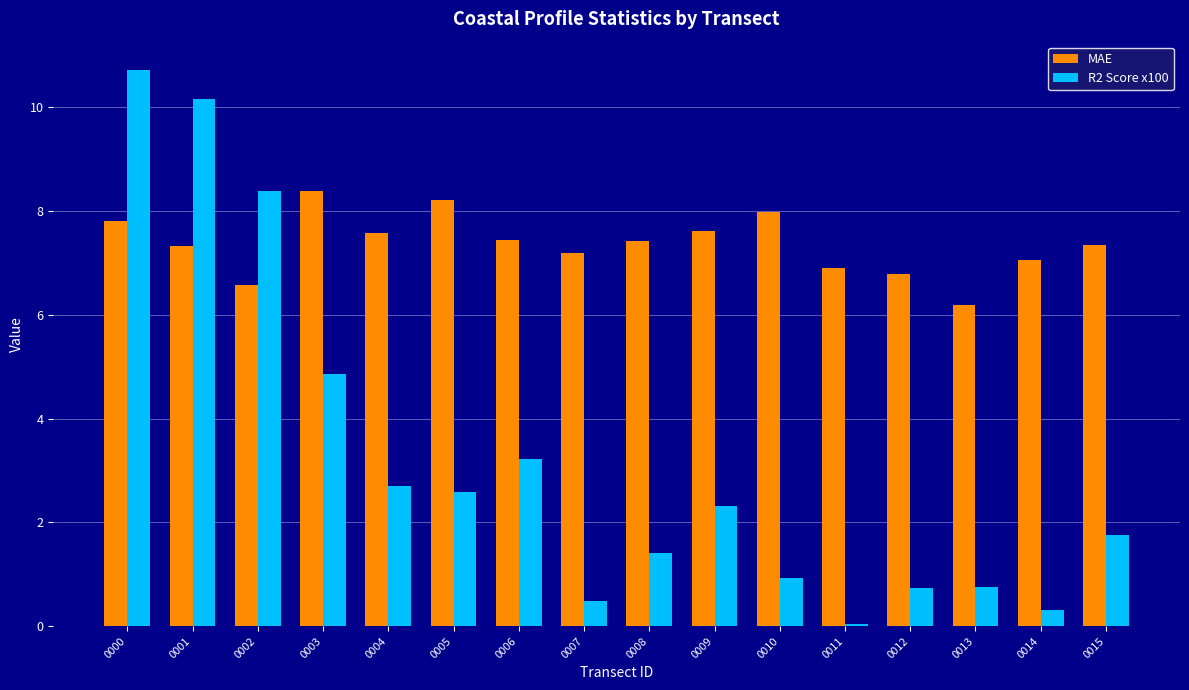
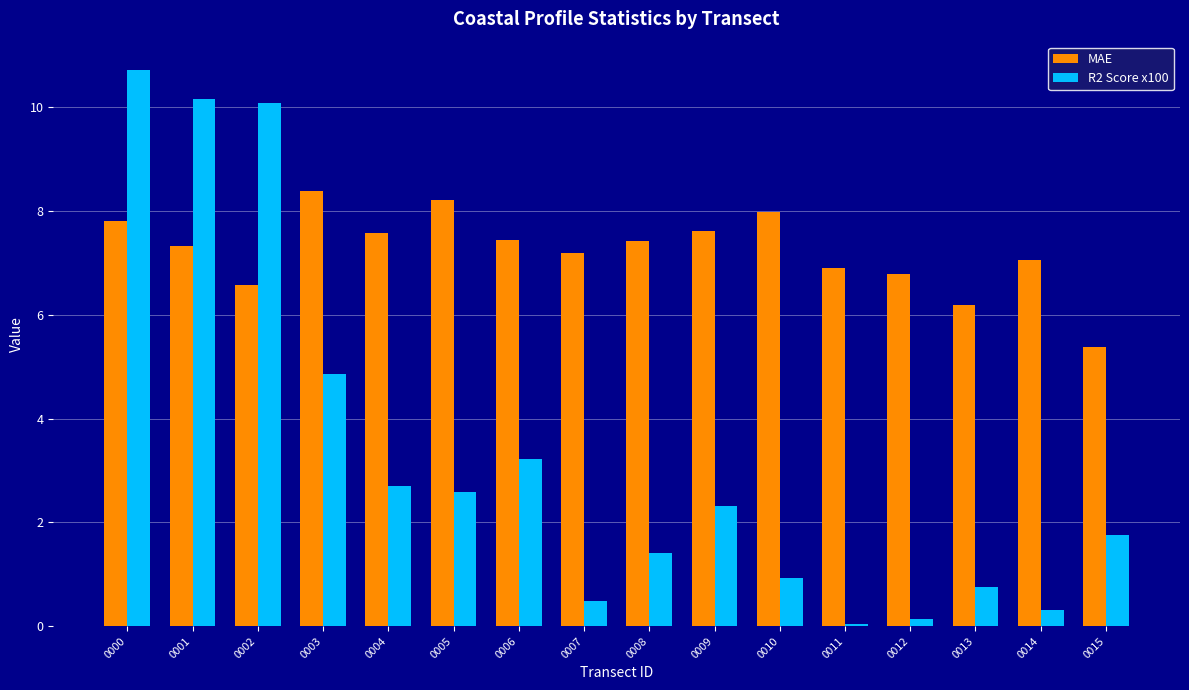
  {
    "MAE": {
      "0000": 7.8,
      "0001": 7.3,
      "0002": 6.6,
      "0003": 8.4,
      "0004": 7.6,
      "0005": 8.2,
      "0006": 7.4,
      "0007": 7.2,
      "0008": 7.4,
      "0009": 7.6,
      "0010": 8.0,
      "0011": 6.9,
      "0012": 6.8,
      "0013": 6.2,
      "0014": 7.1,
-     "0015": 7.4
+     "0015": 5.4
    },
    "R2 Score x100": {
      "0000": 10.7,
      "0001": 10.2,
-     "0002": 8.4,
+     "0002": 10.1,
      "0003": 4.9,
      "0004": 2.7,
      "0005": 2.6,
      "0006": 3.2,
      "0007": 0.5,
      "0008": 1.4,
      "0009": 2.3,
      "0010": 0.9,
-     "0012": 0.7,
+     "0012": 0.1,
      "0013": 0.8,
      "0014": 0.3,
      "0015": 1.8
    }
  }
